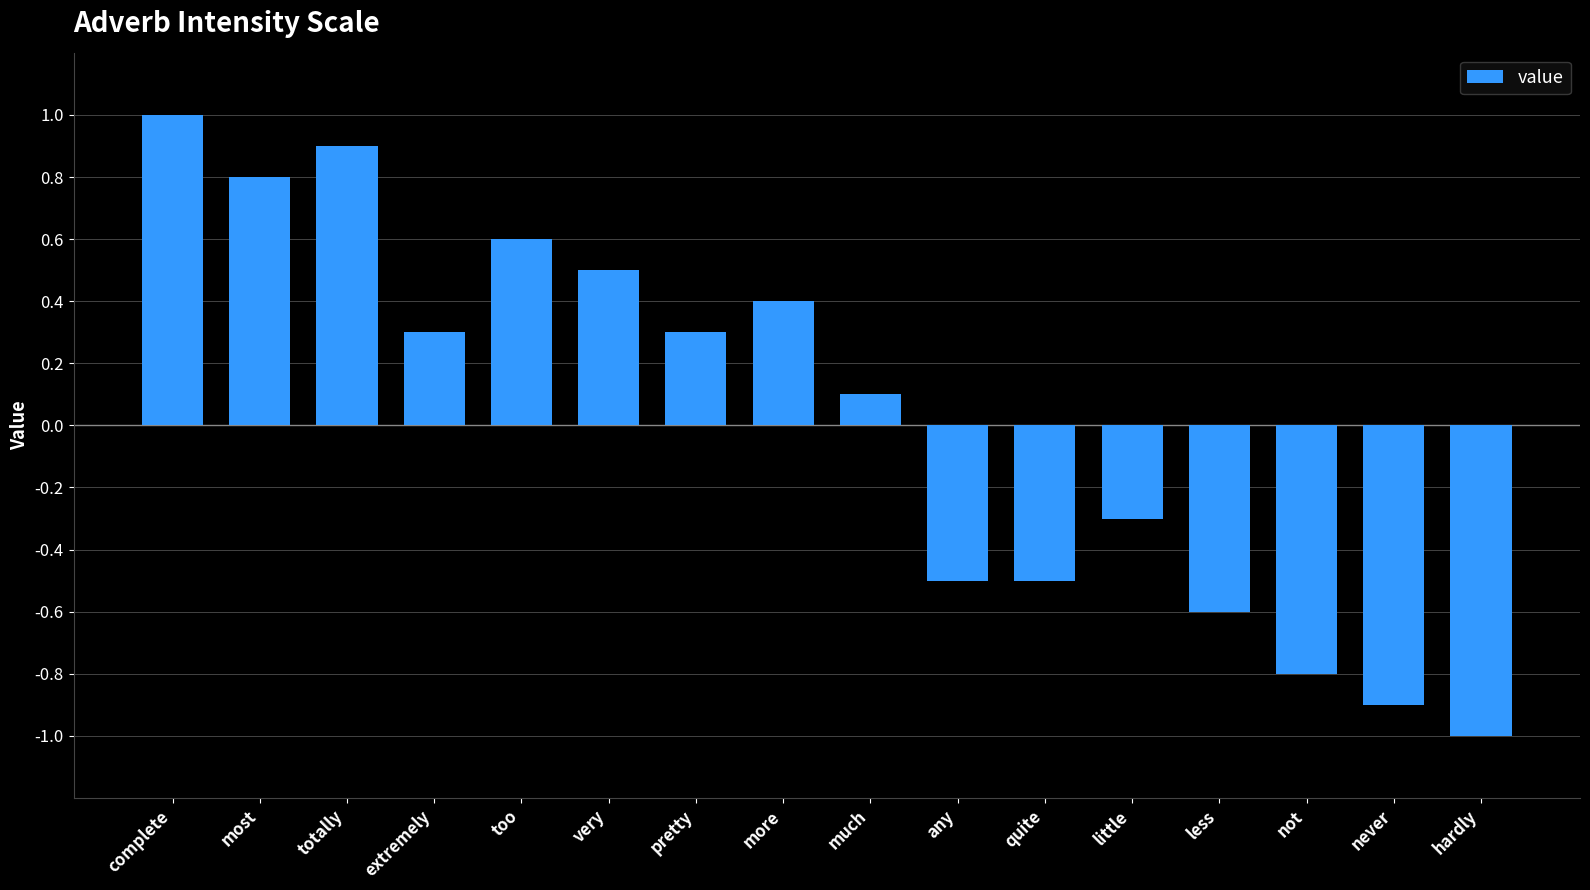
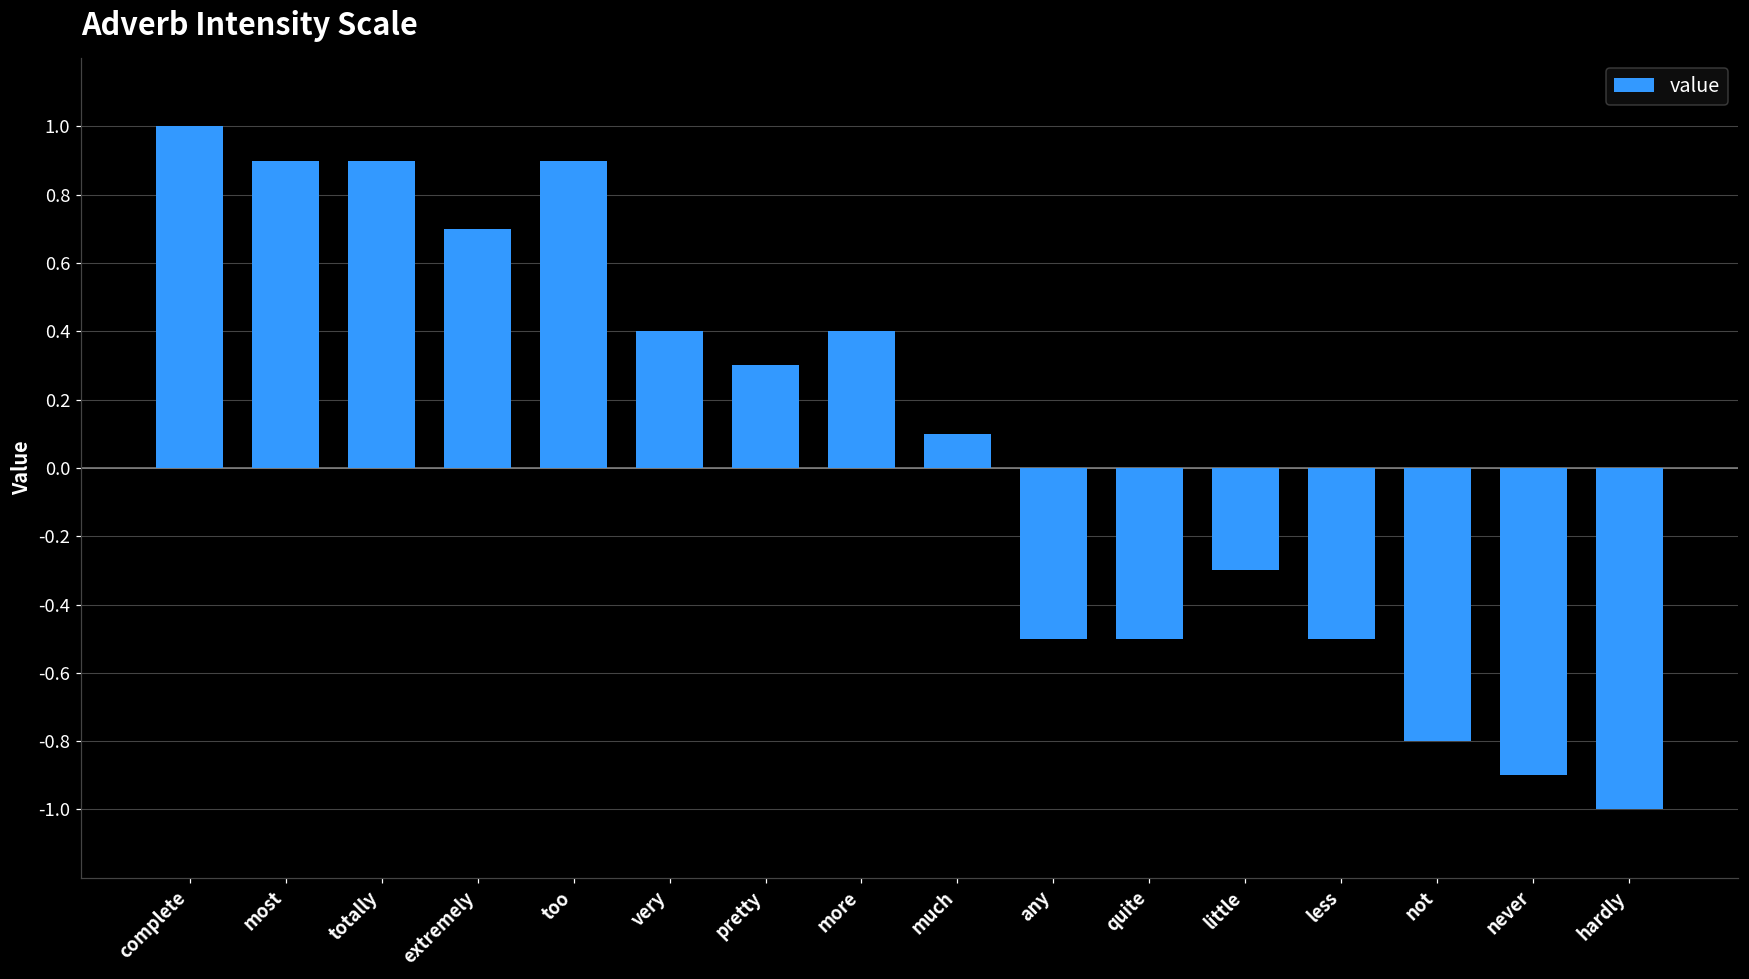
  {
    "complete": 1.0,
-   "most": 0.8,
+   "most": 0.9,
    "totally": 0.9,
-   "extremely": 0.3,
-   "too": 0.6,
-   "very": 0.5,
+   "extremely": 0.7,
+   "too": 0.9,
+   "very": 0.4,
    "pretty": 0.3,
    "more": 0.4,
    "much": 0.1,
    "any": -0.5,
    "quite": -0.5,
    "little": -0.3,
-   "less": -0.6,
+   "less": -0.5,
    "not": -0.8,
    "never": -0.9,
    "hardly": -1.0
  }
